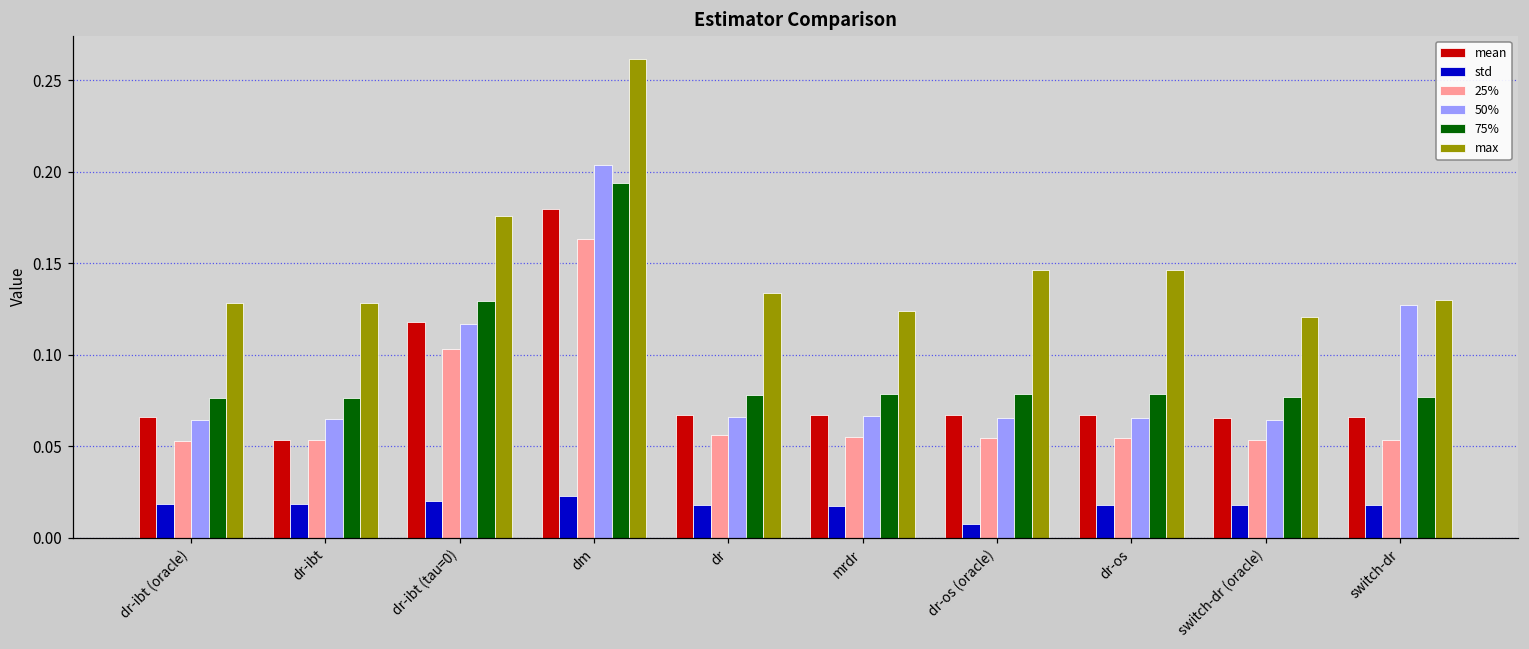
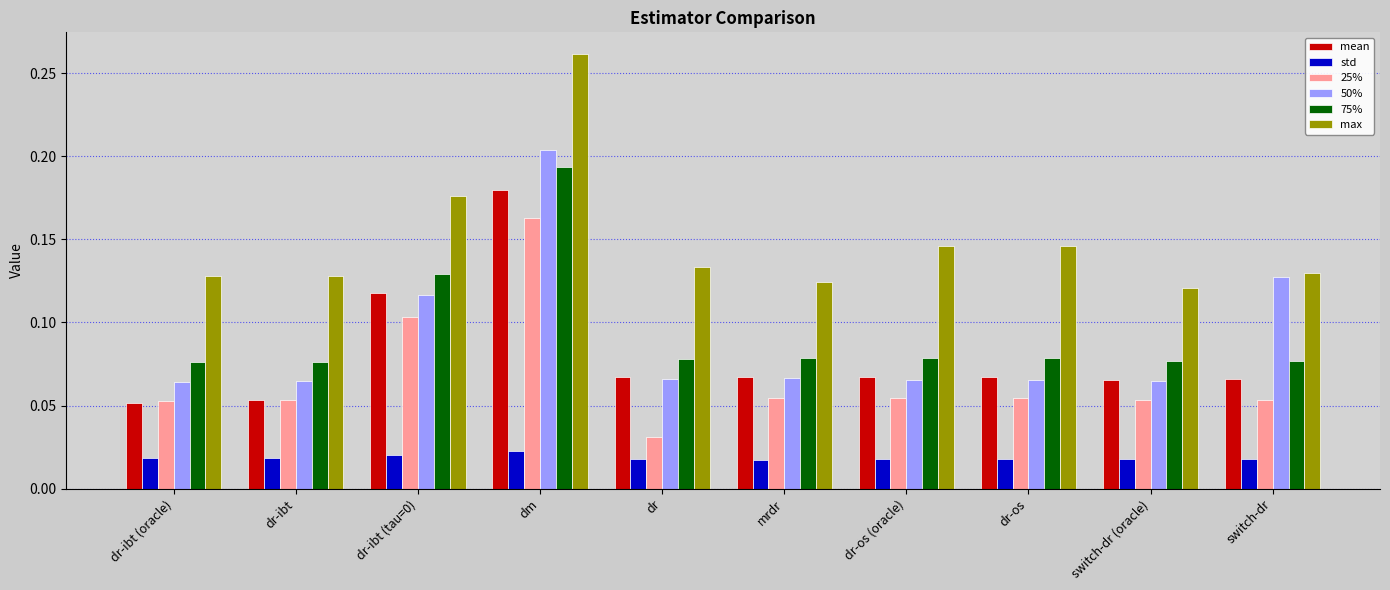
  {
    "mean": {
-     "dr-ibt (oracle)": 0.066,
+     "dr-ibt (oracle)": 0.052,
      "dr-ibt": 0.054,
      "dr-ibt (tau=0)": 0.118,
      "dm": 0.180,
      "dr": 0.067,
      "mrdr": 0.067,
      "dr-os (oracle)": 0.067,
      "dr-os": 0.067,
      "switch-dr (oracle)": 0.066,
      "switch-dr": 0.066
    },
    "std": {
      "dr-ibt (oracle)": 0.018,
      "dr-ibt": 0.018,
      "dr-ibt (tau=0)": 0.020,
      "dm": 0.023,
      "dr": 0.018,
      "mrdr": 0.017,
-     "dr-os (oracle)": 0.007,
+     "dr-os (oracle)": 0.018,
      "dr-os": 0.018,
      "switch-dr (oracle)": 0.018,
      "switch-dr": 0.018
    },
    "25%": {
      "dr-ibt (oracle)": 0.053,
      "dr-ibt": 0.053,
      "dr-ibt (tau=0)": 0.103,
      "dm": 0.163,
-     "dr": 0.056,
+     "dr": 0.031,
      "mrdr": 0.055,
      "dr-os (oracle)": 0.055,
      "dr-os": 0.055,
      "switch-dr (oracle)": 0.053,
      "switch-dr": 0.054
    },
    "50%": {
      "dr-ibt (oracle)": 0.064,
      "dr-ibt": 0.065,
      "dr-ibt (tau=0)": 0.117,
      "dm": 0.204,
      "dr": 0.066,
      "mrdr": 0.067,
      "dr-os (oracle)": 0.066,
      "dr-os": 0.066,
      "switch-dr (oracle)": 0.065,
      "switch-dr": 0.127
    },
    "75%": {
      "dr-ibt (oracle)": 0.076,
      "dr-ibt": 0.077,
      "dr-ibt (tau=0)": 0.129,
      "dm": 0.194,
      "dr": 0.078,
      "mrdr": 0.078,
      "dr-os (oracle)": 0.078,
      "dr-os": 0.078,
      "switch-dr (oracle)": 0.077,
      "switch-dr": 0.077
    },
    "max": {
      "dr-ibt (oracle)": 0.128,
      "dr-ibt": 0.128,
      "dr-ibt (tau=0)": 0.176,
      "dm": 0.261,
      "dr": 0.133,
      "mrdr": 0.124,
      "dr-os (oracle)": 0.146,
      "dr-os": 0.146,
      "switch-dr (oracle)": 0.121,
      "switch-dr": 0.130
    }
  }
